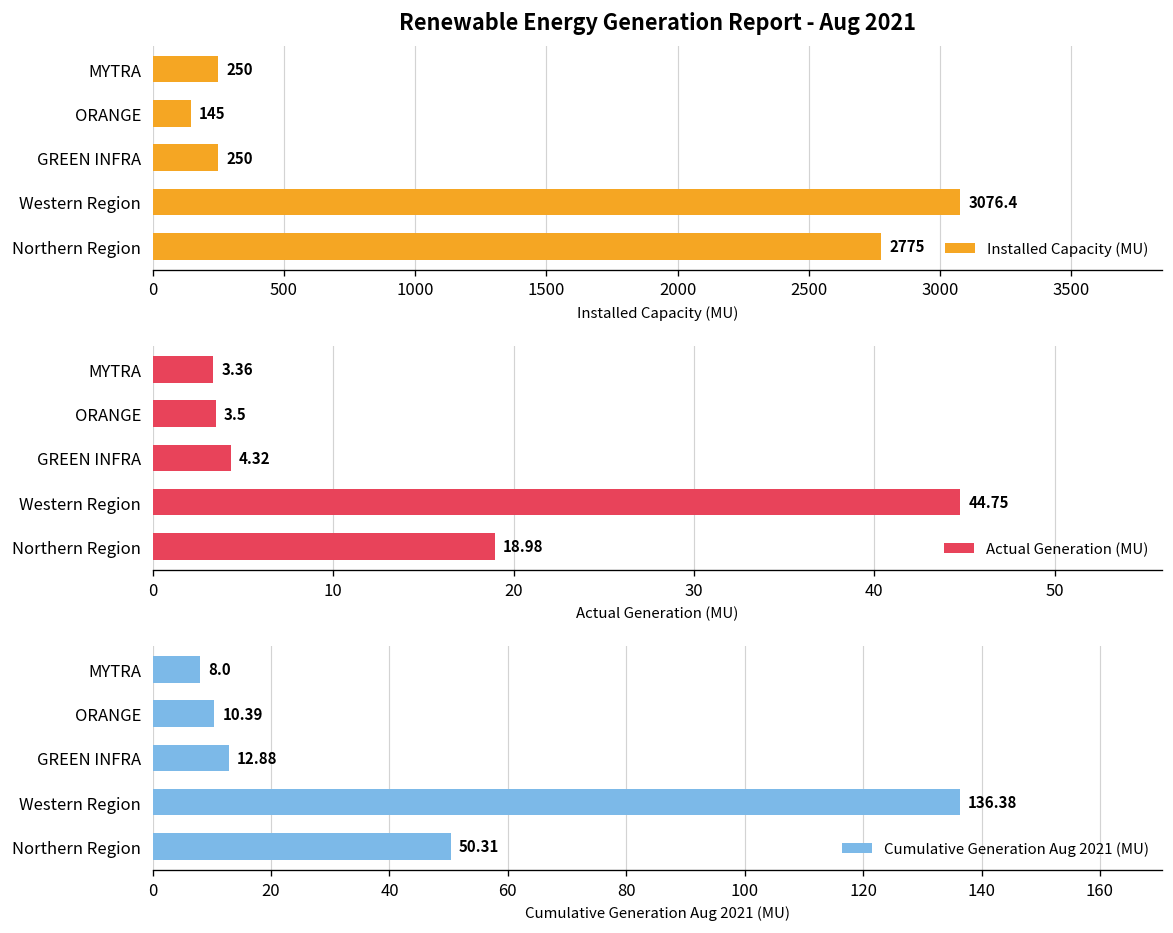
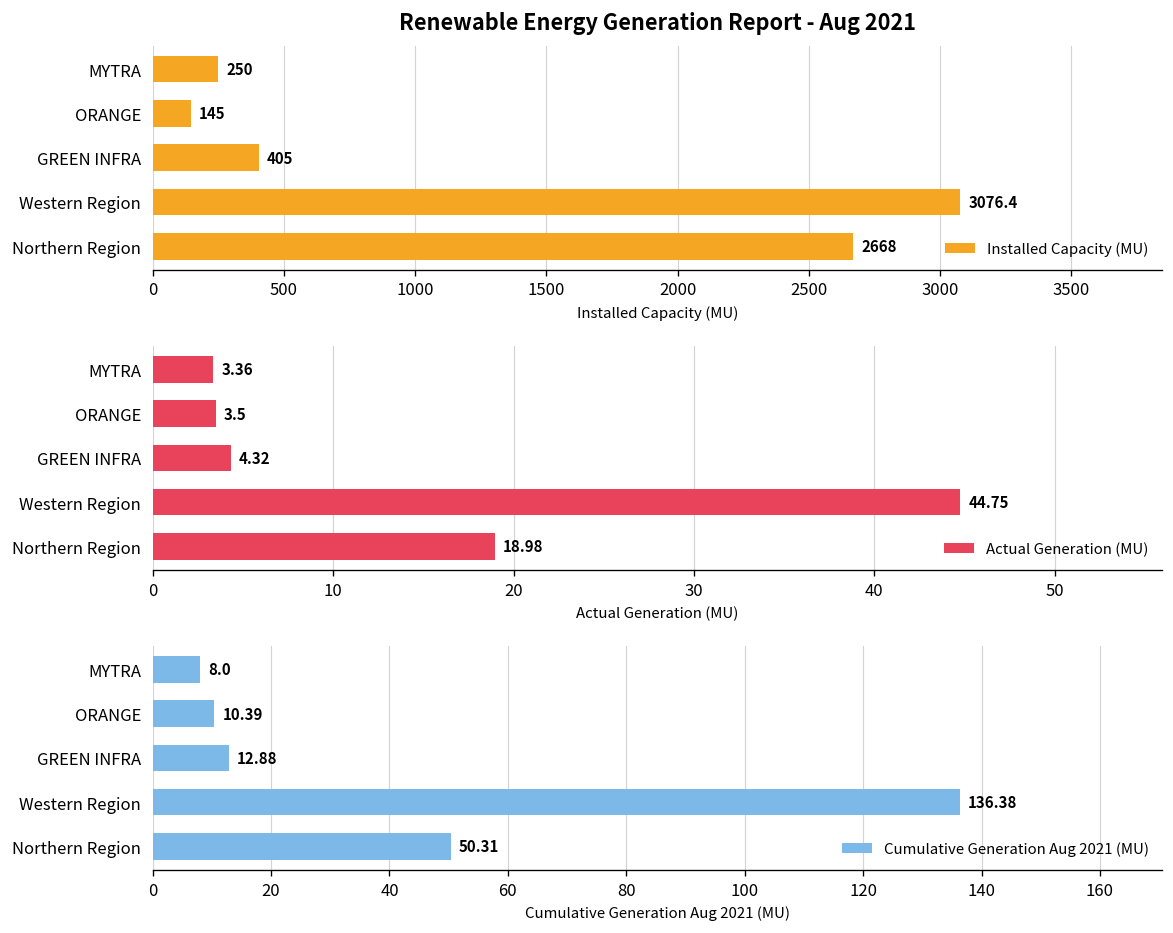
  {
    "Renewable Energy Generation Report - Aug 2021": {
      "MYTRA": 250,
      "ORANGE": 145,
-     "GREEN INFRA": 250,
+     "GREEN INFRA": 405,
      "Western Region": 3076.4,
-     "Northern Region": 2775
+     "Northern Region": 2668
    }
  }
